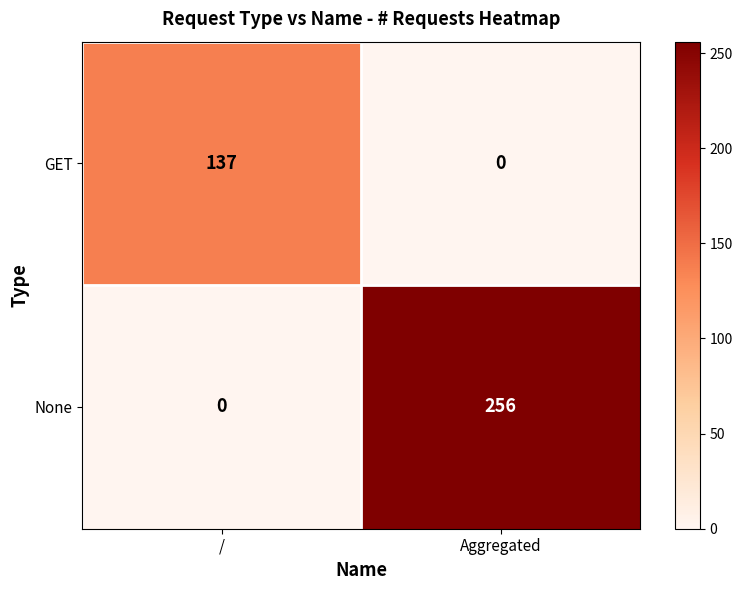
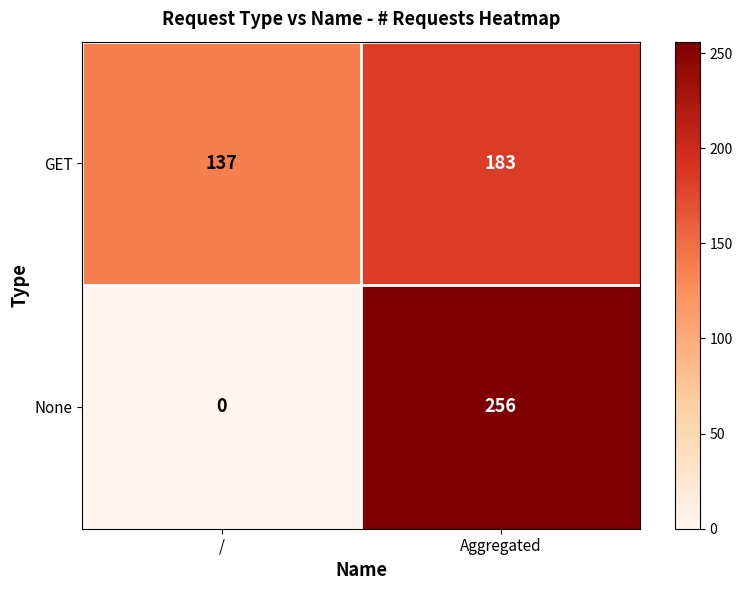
  {
    "GET": {
      "/": 137,
-     "Aggregated": 0
+     "Aggregated": 183
    },
    "None": {
      "/": 0,
      "Aggregated": 256
    }
  }
